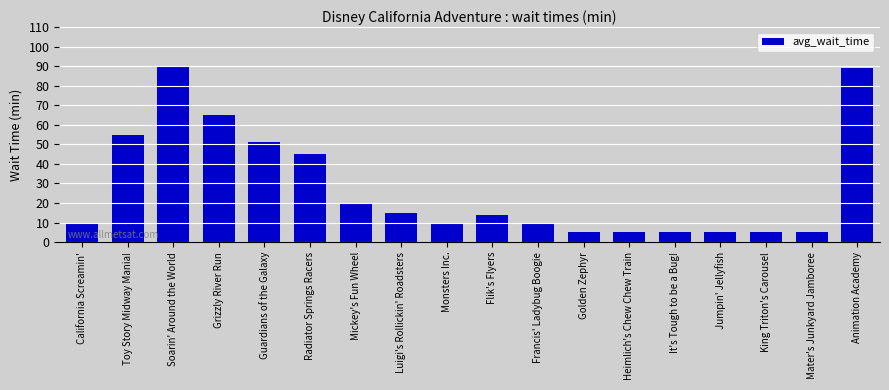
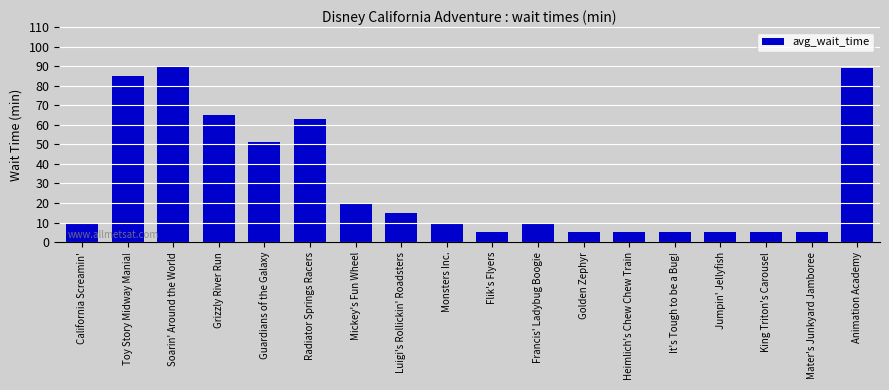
  {
    "California Screamin'": 10,
-   "Toy Story Midway Mania!": 55,
+   "Toy Story Midway Mania!": 85,
    "Soarin' Around the World": 90,
    "Grizzly River Run": 65,
    "Guardians of the Galaxy": 51,
-   "Radiator Springs Racers": 45,
+   "Radiator Springs Racers": 63,
    "Mickey's Fun Wheel": 20,
    "Luigi's Rollickin' Roadsters": 15,
    "Monsters Inc.": 10,
-   "Flik's Flyers": 14,
+   "Flik's Flyers": 5,
    "Francis' Ladybug Boogie": 10,
    "Golden Zephyr": 5,
    "Heimlich's Chew Chew Train": 5,
    "It's Tough to be a Bug!": 5,
    "Jumpin' Jellyfish": 5,
    "King Triton's Carousel": 5,
    "Mater's Junkyard Jamboree": 5,
    "Animation Academy": 89
  }
